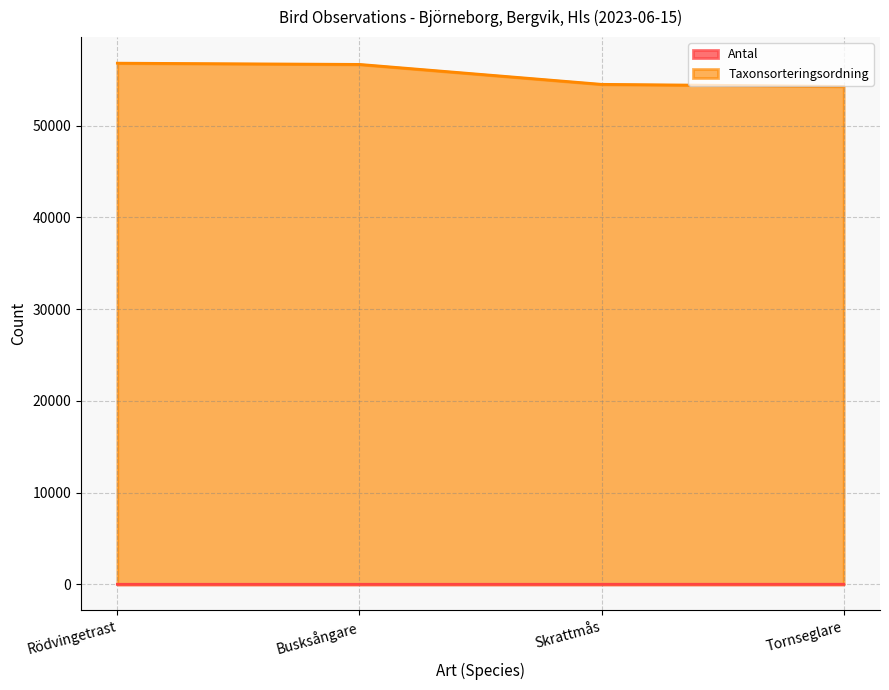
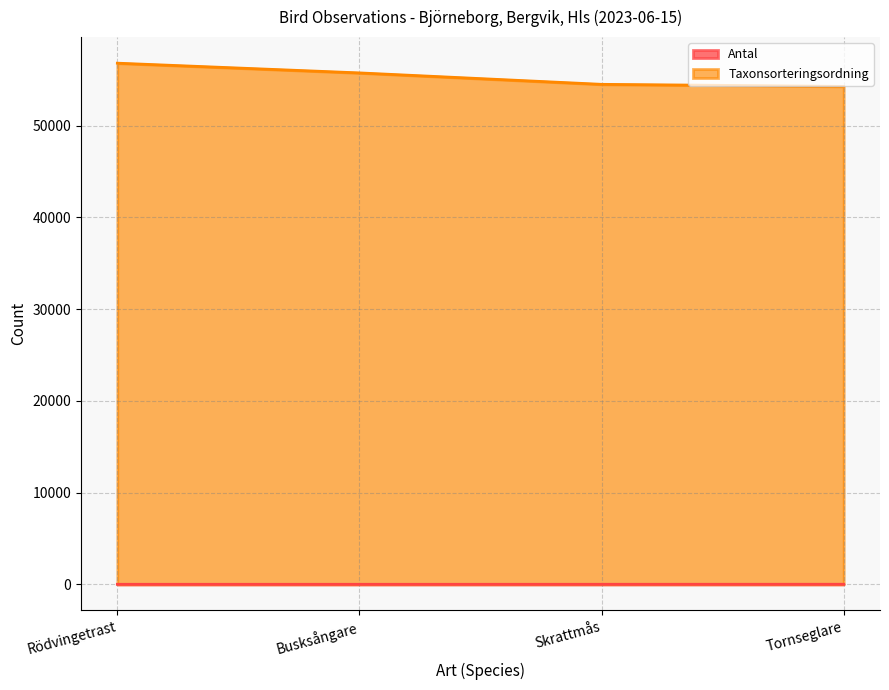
  {
    "Antal": {
      "Rödvingetrast": 0,
      "Busksångare": 0,
      "Skrattmås": 0,
      "Tornseglare": 0
    },
    "Taxonsorteringsordning": {
      "Rödvingetrast": 57000,
-     "Busksångare": 57000,
+     "Busksångare": 56000,
      "Skrattmås": 54000,
      "Tornseglare": 54000
    }
  }
